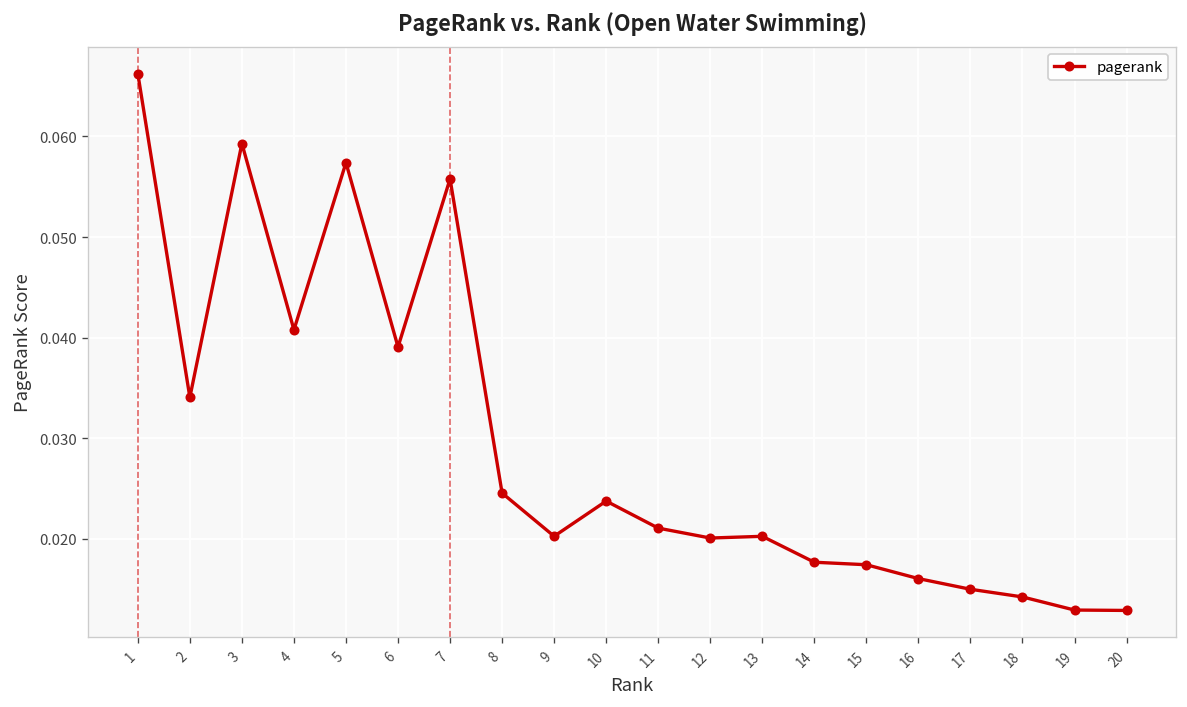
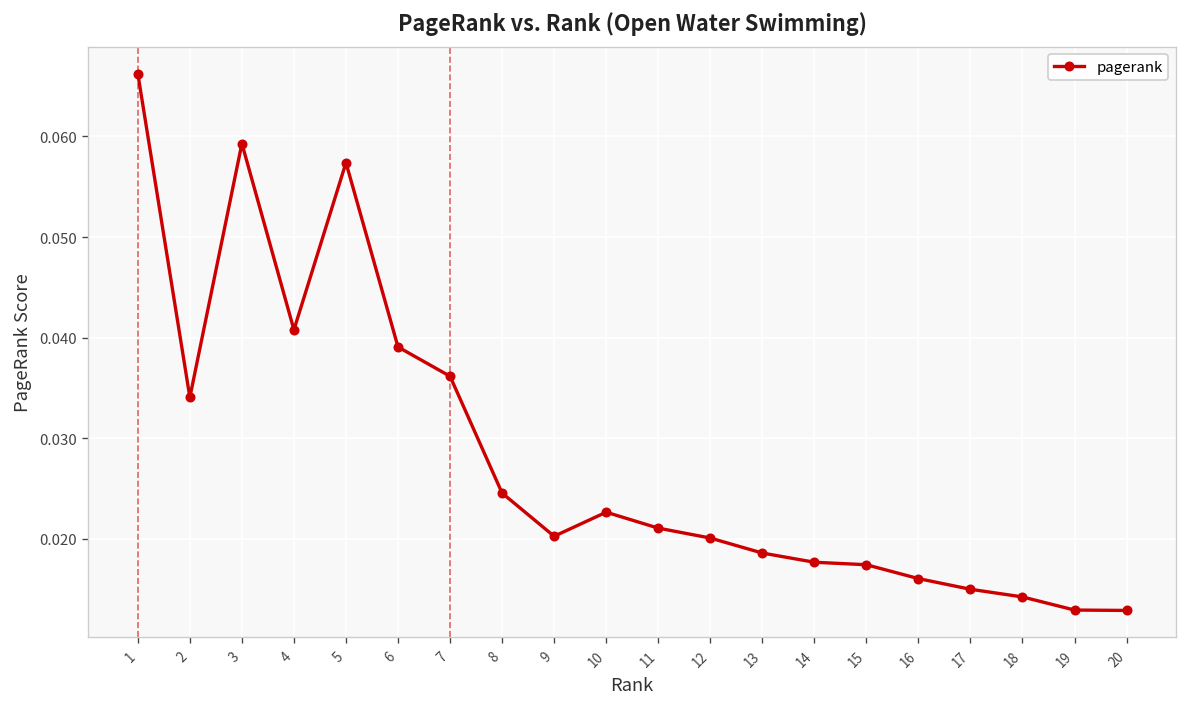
  {
    "1": 0.066,
    "2": 0.034,
    "3": 0.059,
    "4": 0.041,
    "5": 0.057,
    "6": 0.039,
-   "7": 0.056,
+   "7": 0.036,
    "8": 0.025,
    "9": 0.020,
-   "10": 0.024,
+   "10": 0.023,
    "11": 0.021,
    "12": 0.020,
-   "13": 0.020,
+   "13": 0.019,
    "14": 0.018,
    "15": 0.017,
    "16": 0.016,
    "17": 0.015,
    "18": 0.014,
    "19": 0.013,
    "20": 0.013
  }
